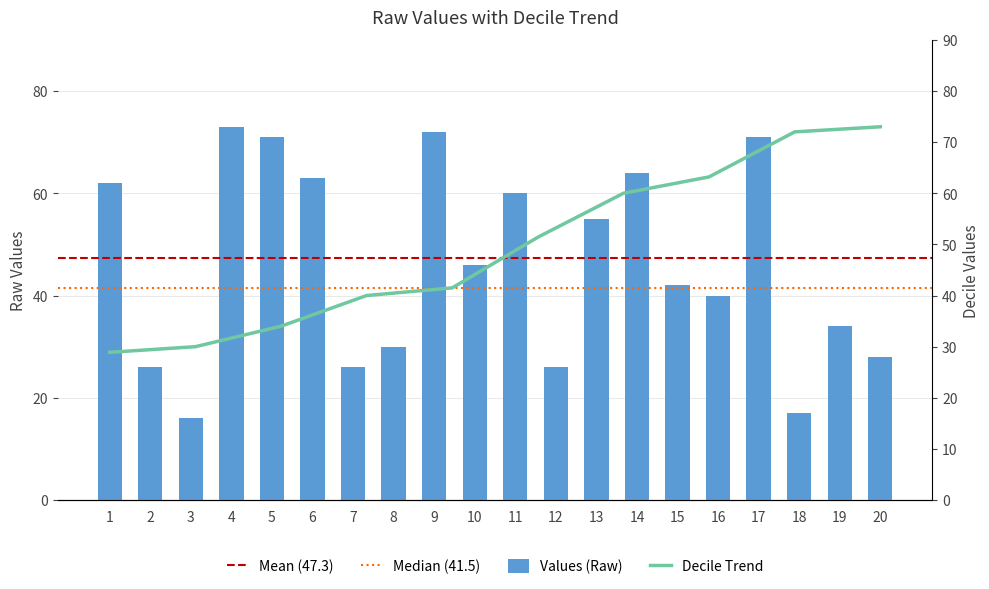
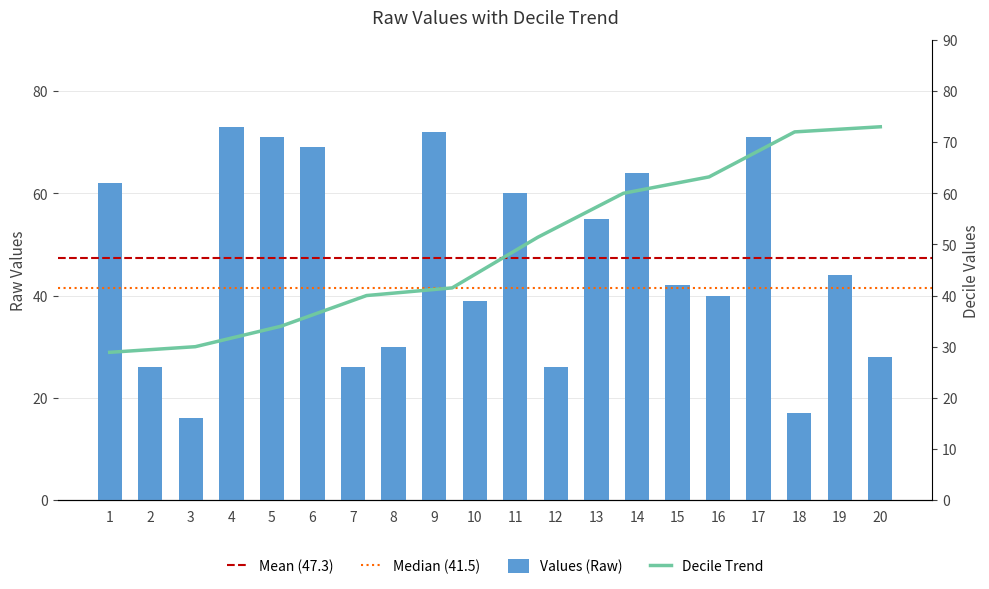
  {
    "Values (Raw)": {
      "1": 62,
      "2": 26,
      "3": 16,
      "4": 73,
      "5": 71,
-     "6": 63,
+     "6": 69,
      "7": 26,
      "8": 30,
      "9": 72,
-     "10": 46,
+     "10": 39,
      "11": 60,
      "12": 26,
      "13": 55,
      "14": 64,
      "15": 42,
      "16": 40,
      "17": 71,
      "18": 17,
-     "19": 34,
+     "19": 44,
      "20": 28
    },
    "Decile Trend": {
      "1": 29,
      "20": 73
    }
  }
